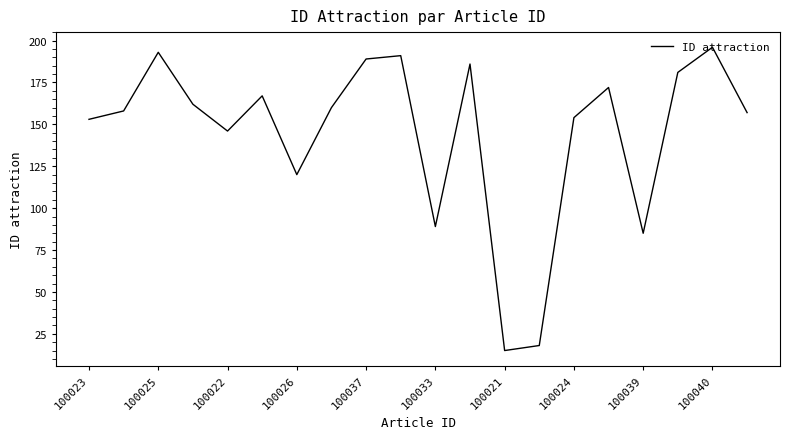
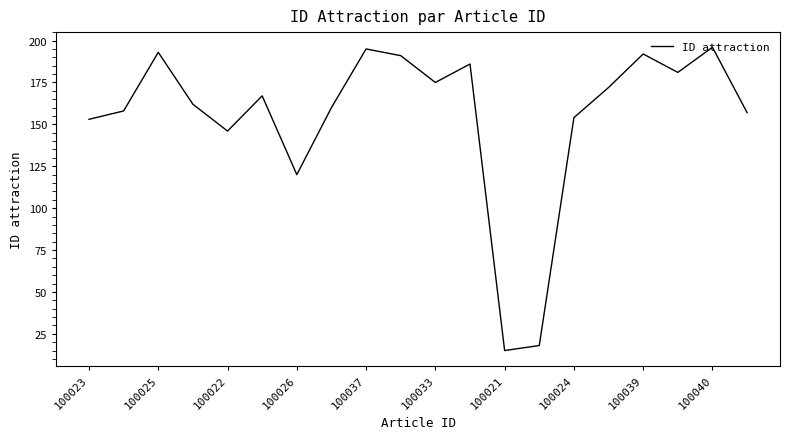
  {
    "100023": 153,
    "100025": 193,
    "100022": 146,
    "100026": 120,
-   "100037": 189,
-   "100033": 89,
+   "100037": 195,
+   "100033": 175,
    "100021": 15,
    "100024": 154,
-   "100039": 85,
+   "100039": 192,
    "100040": 196
  }
